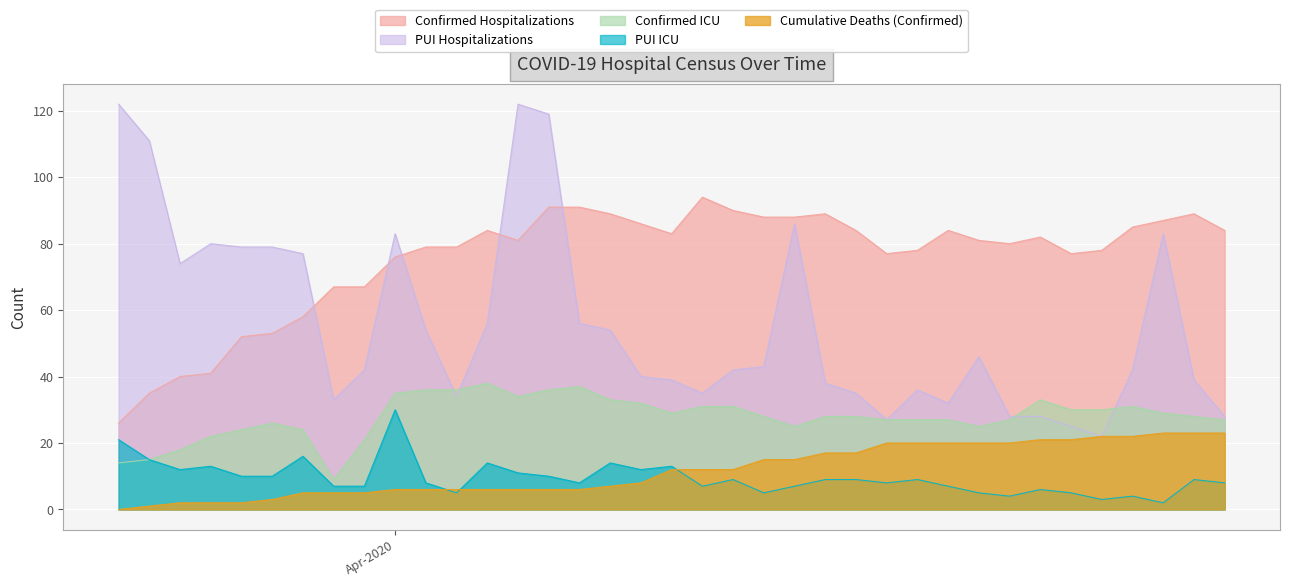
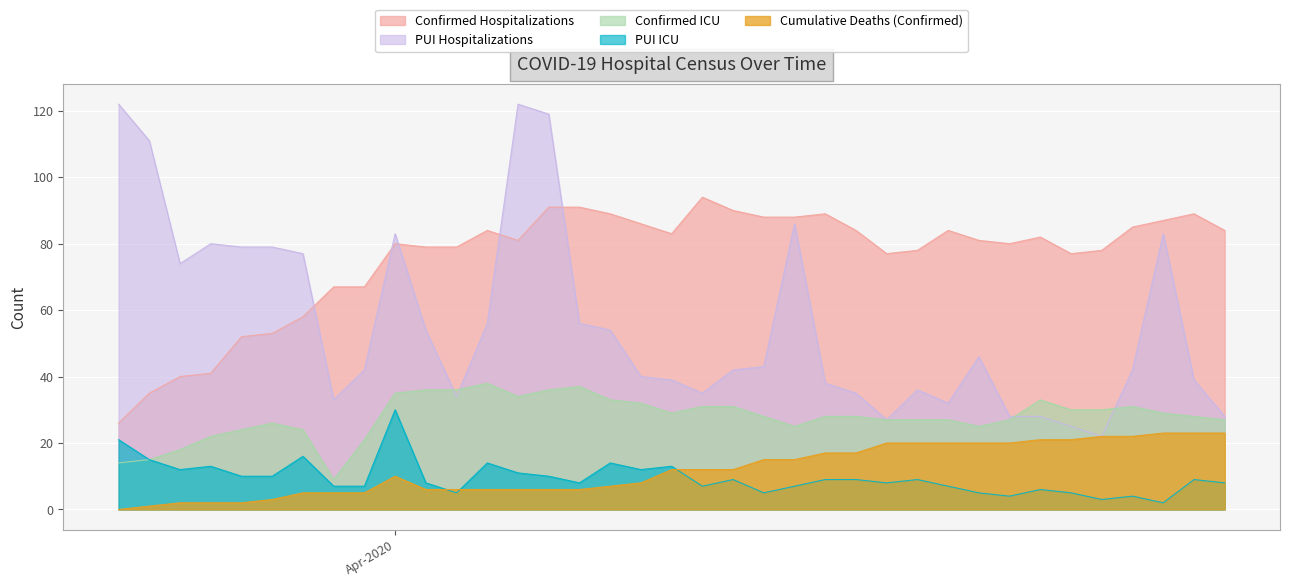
  {
    "Confirmed Hospitalizations": {
-     "Apr-2020": 76
+     "Apr-2020": 80
    },
    "PUI Hospitalizations": {
      "Apr-2020": 83
    },
    "Confirmed ICU": {
      "Apr-2020": 35
    },
    "PUI ICU": {
      "Apr-2020": 30
    },
    "Cumulative Deaths (Confirmed)": {
-     "Apr-2020": 6
+     "Apr-2020": 10
    }
  }
